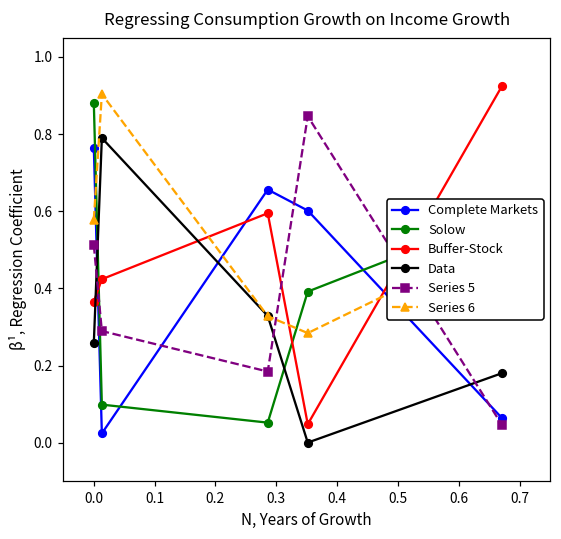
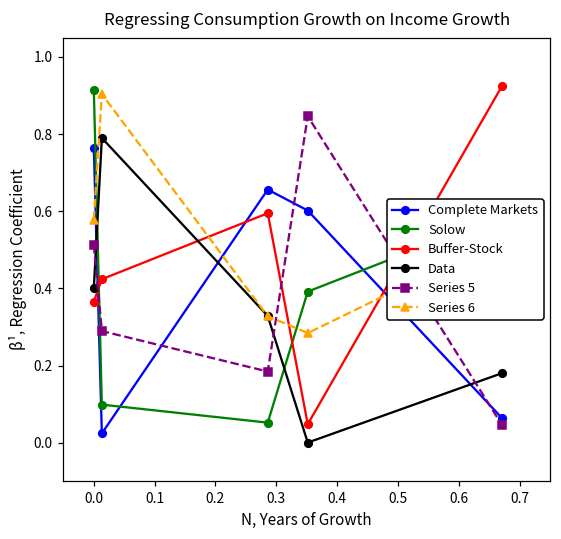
  {
    "Complete Markets": {
      "0.0": 0.76
    },
    "Solow": {
-     "0.0": 0.88
+     "0.0": 0.91
    },
    "Buffer-Stock": {
      "0.0": 0.37
    },
    "Data": {
-     "0.0": 0.26
+     "0.0": 0.40
    },
    "Series 5": {
      "0.0": 0.51
    },
    "Series 6": {
      "0.0": 0.58
    }
  }
